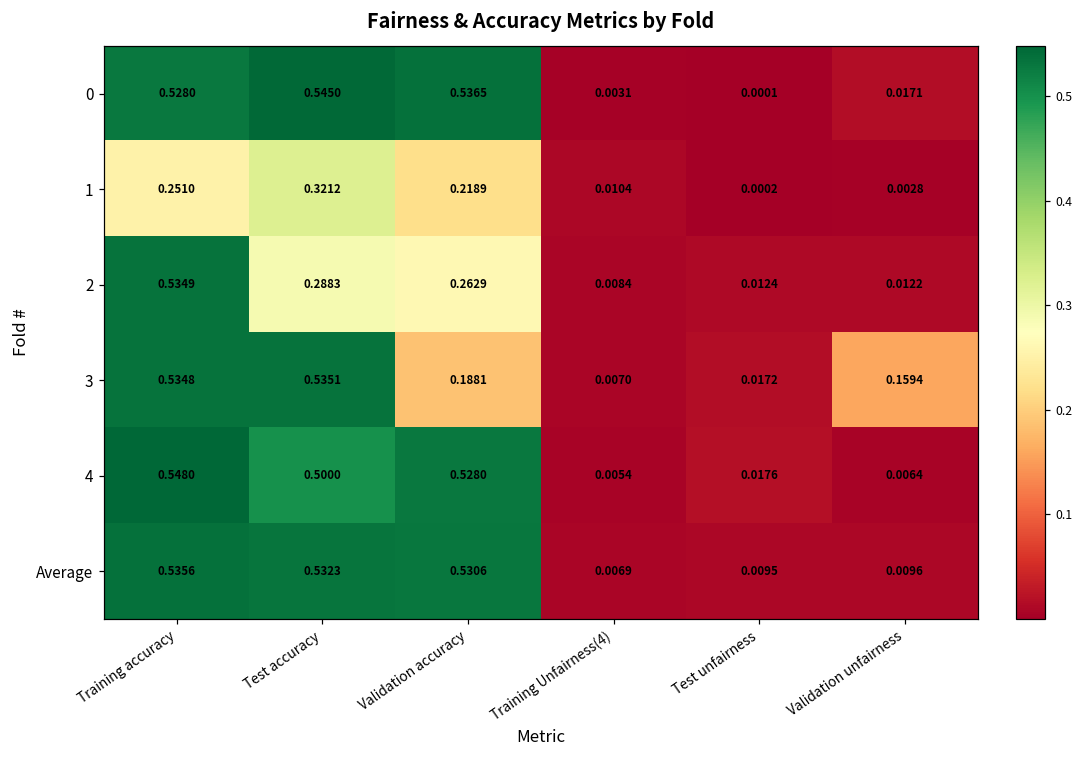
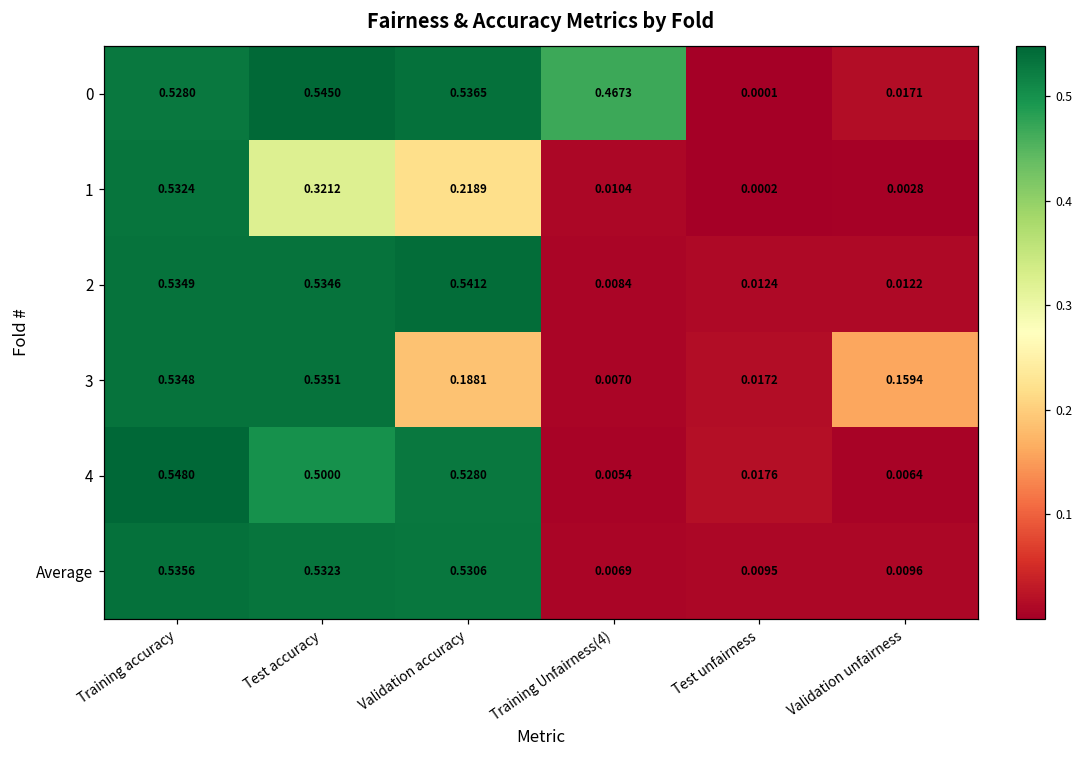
  {
    "0": {
      "Training accuracy": 0.5280,
      "Test accuracy": 0.5450,
      "Validation accuracy": 0.5365,
-     "Training Unfairness(4)": 0.0031,
+     "Training Unfairness(4)": 0.4673,
      "Test unfairness": 0.0001,
      "Validation unfairness": 0.0171
    },
    "1": {
-     "Training accuracy": 0.2510,
+     "Training accuracy": 0.5324,
      "Test accuracy": 0.3212,
      "Validation accuracy": 0.2189,
      "Training Unfairness(4)": 0.0104,
      "Test unfairness": 0.0002,
      "Validation unfairness": 0.0028
    },
    "2": {
      "Training accuracy": 0.5349,
-     "Test accuracy": 0.2883,
-     "Validation accuracy": 0.2629,
+     "Test accuracy": 0.5346,
+     "Validation accuracy": 0.5412,
      "Training Unfairness(4)": 0.0084,
      "Test unfairness": 0.0124,
      "Validation unfairness": 0.0122
    },
    "3": {
      "Training accuracy": 0.5348,
      "Test accuracy": 0.5351,
      "Validation accuracy": 0.1881,
      "Training Unfairness(4)": 0.0070,
      "Test unfairness": 0.0172,
      "Validation unfairness": 0.1594
    },
    "4": {
      "Training accuracy": 0.5480,
      "Test accuracy": 0.5000,
      "Validation accuracy": 0.5280,
      "Training Unfairness(4)": 0.0054,
      "Test unfairness": 0.0176,
      "Validation unfairness": 0.0064
    },
    "Average": {
      "Training accuracy": 0.5356,
      "Test accuracy": 0.5323,
      "Validation accuracy": 0.5306,
      "Training Unfairness(4)": 0.0069,
      "Test unfairness": 0.0095,
      "Validation unfairness": 0.0096
    }
  }
